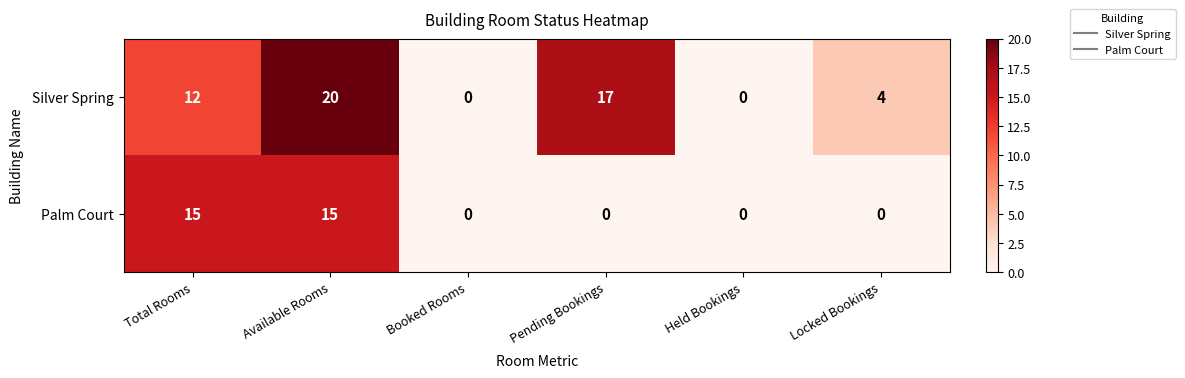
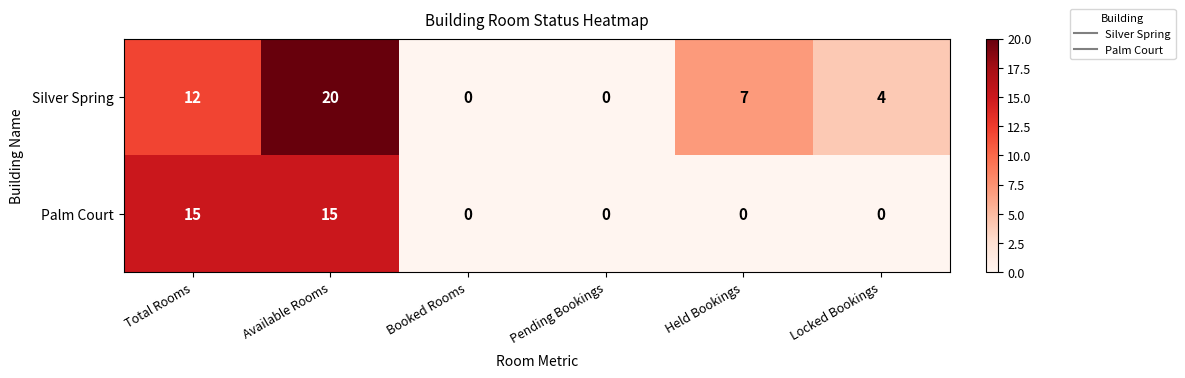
  {
    "Silver Spring": {
      "Total Rooms": 12,
      "Available Rooms": 20,
      "Booked Rooms": 0,
-     "Pending Bookings": 17,
-     "Held Bookings": 0,
+     "Pending Bookings": 0,
+     "Held Bookings": 7,
      "Locked Bookings": 4
    },
    "Palm Court": {
      "Total Rooms": 15,
      "Available Rooms": 15,
      "Booked Rooms": 0,
      "Pending Bookings": 0,
      "Held Bookings": 0,
      "Locked Bookings": 0
    }
  }
